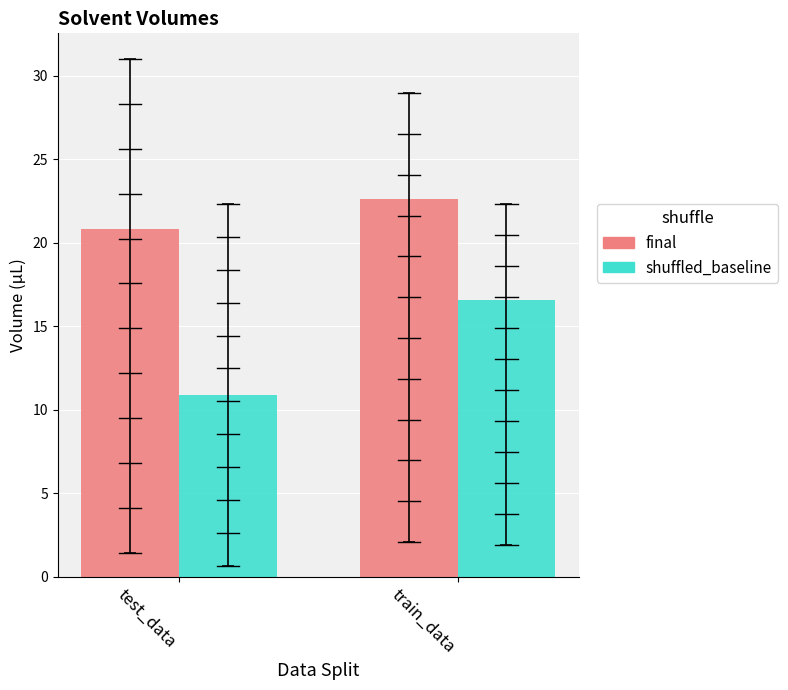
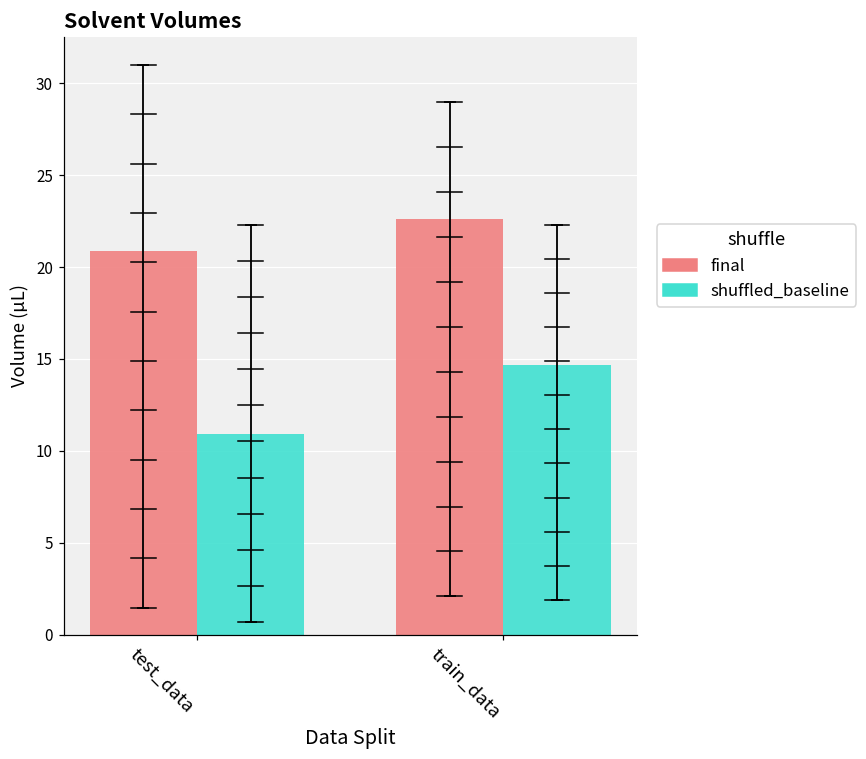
  {
    "final": {
      "test_data": 20.9,
      "train_data": 22.6
    },
    "shuffled_baseline": {
      "test_data": 10.9,
-     "train_data": 16.6
+     "train_data": 14.7
    }
  }
